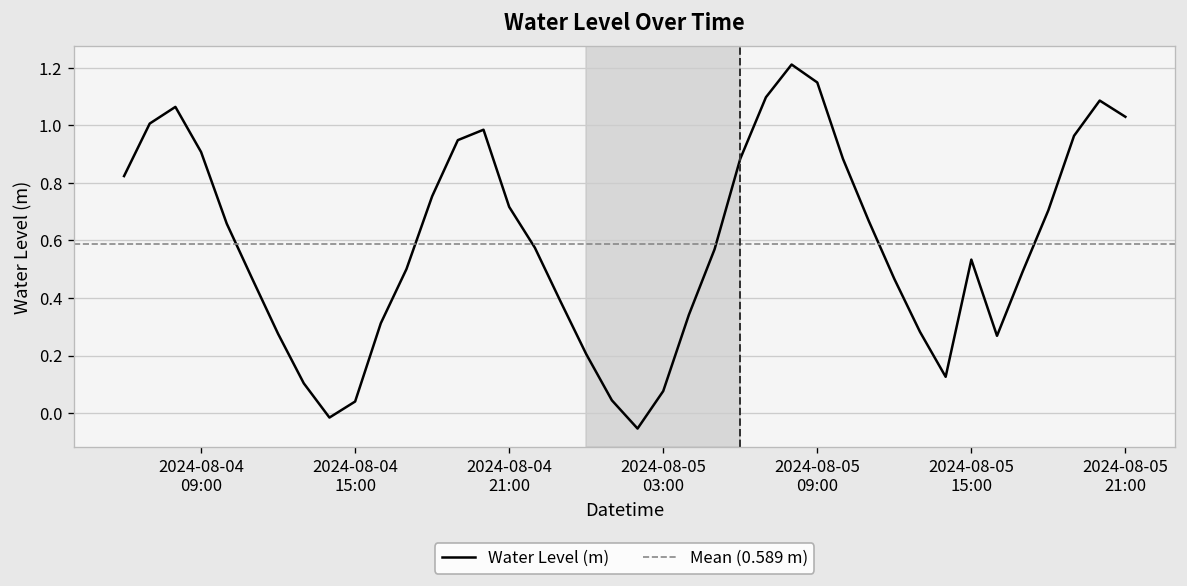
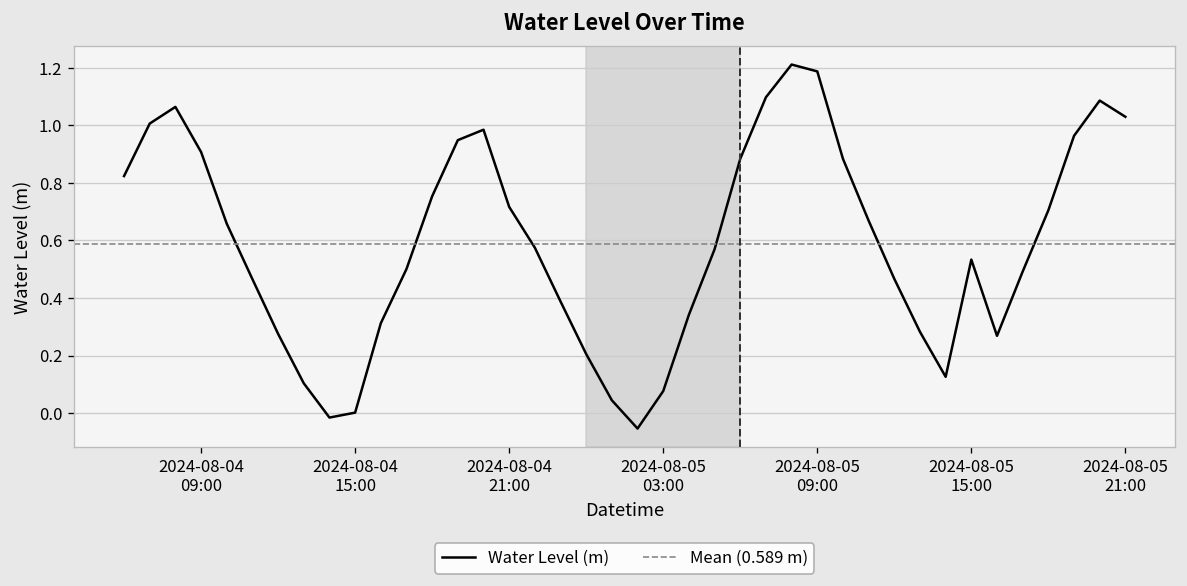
  {
    "2024-08-04 09:00": 0.91,
-   "2024-08-04 15:00": 0.04,
+   "2024-08-04 15:00": 0.00,
    "2024-08-04 21:00": 0.72,
    "2024-08-05 03:00": 0.08,
-   "2024-08-05 09:00": 1.15,
+   "2024-08-05 09:00": 1.19,
    "2024-08-05 15:00": 0.53,
    "2024-08-05 21:00": 1.03
  }
